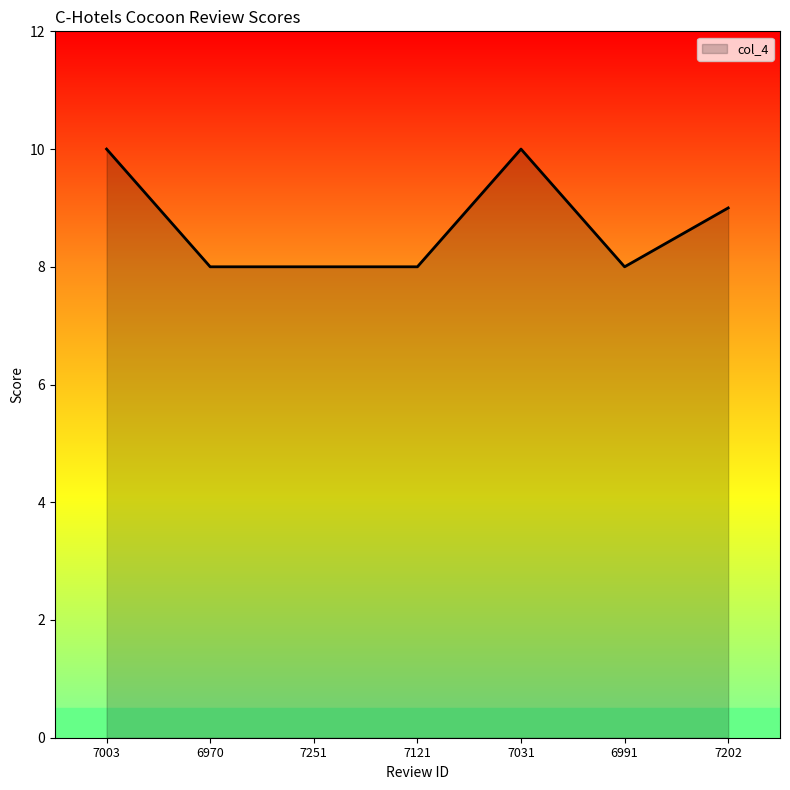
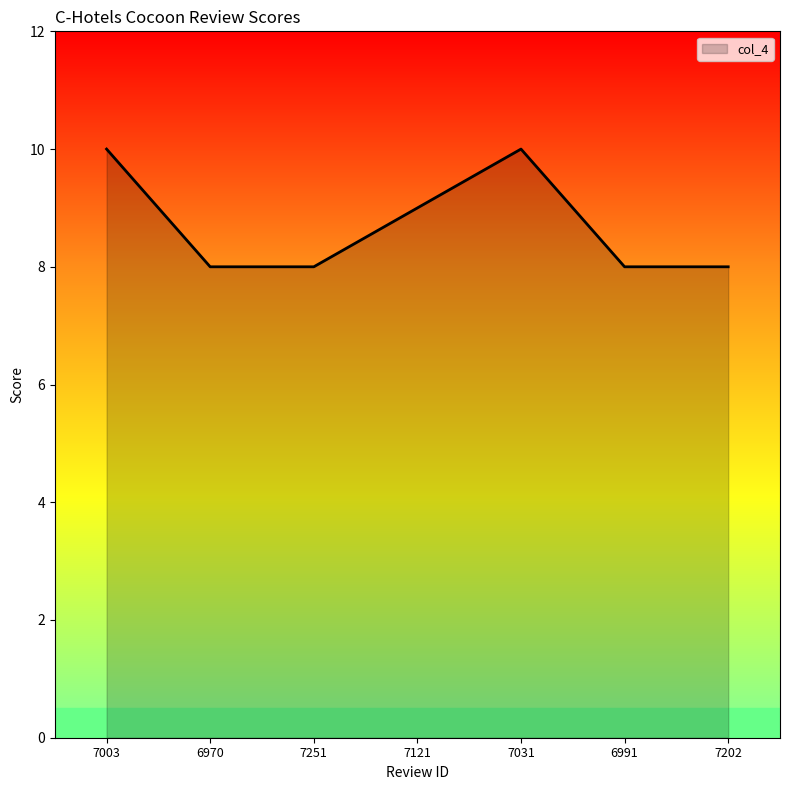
  {
    "7003": 10,
    "6970": 8,
    "7251": 8,
-   "7121": 8,
+   "7121": 9,
    "7031": 10,
    "6991": 8,
-   "7202": 9
+   "7202": 8
  }
